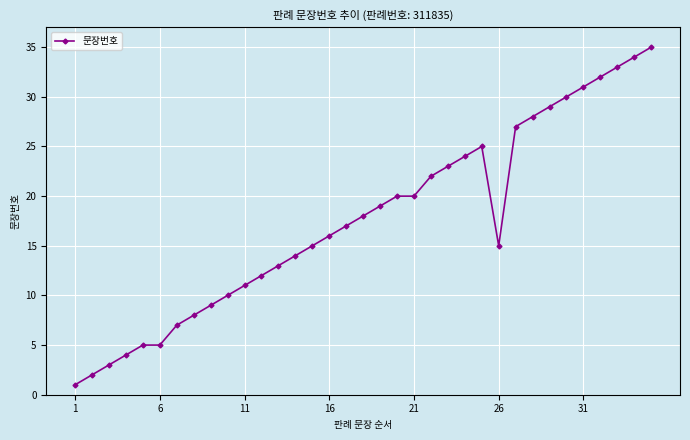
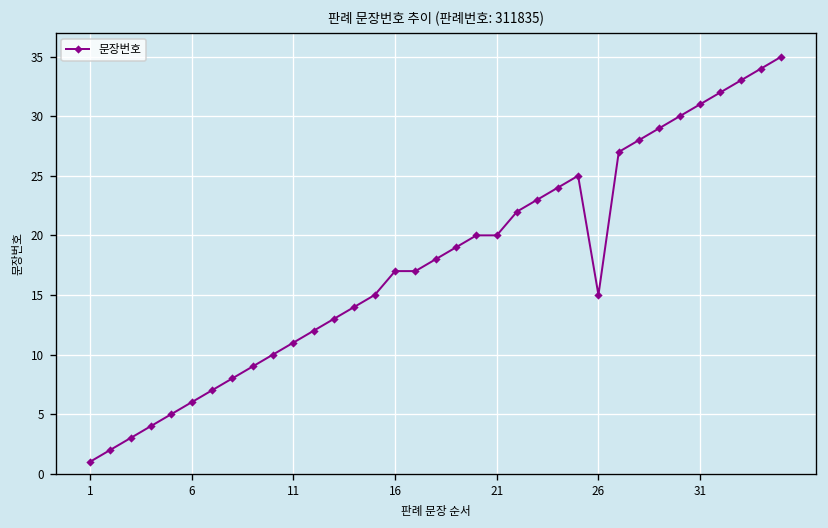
  {
    "1": 1,
-   "6": 5,
+   "6": 6,
    "11": 11,
-   "16": 16,
+   "16": 17,
    "21": 20,
    "26": 15,
    "31": 31
  }
